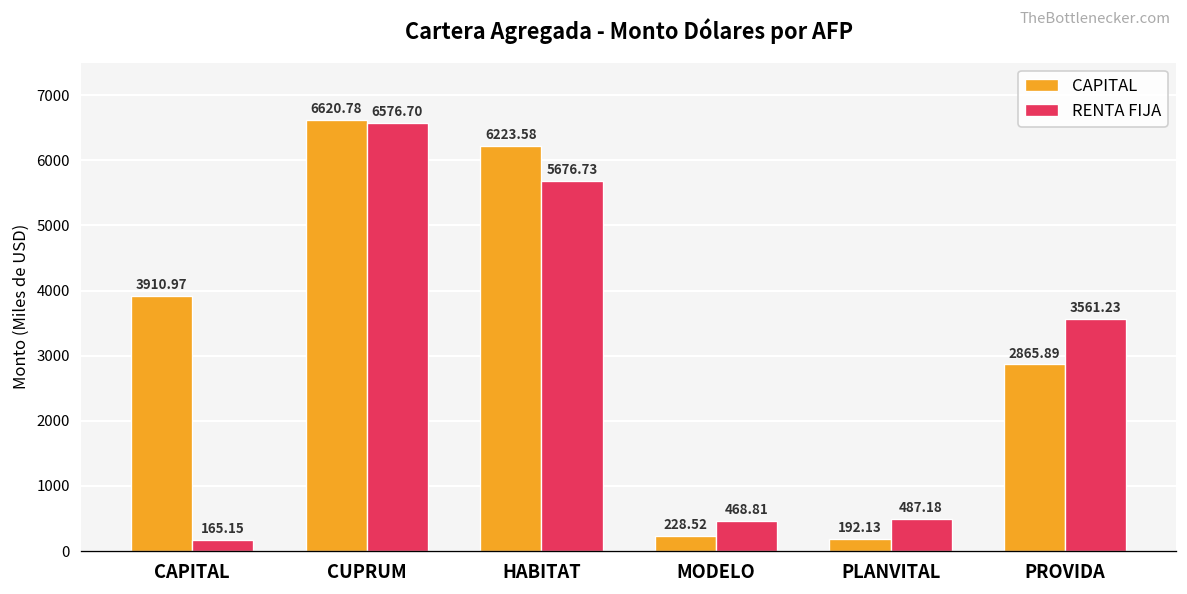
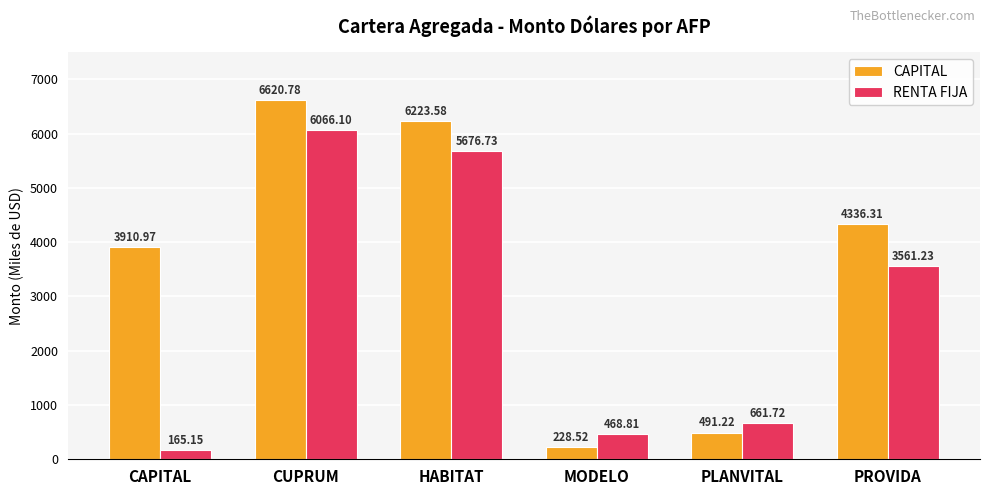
  {
    "CAPITAL": {
      "CAPITAL": 3910.97,
      "CUPRUM": 6620.78,
      "HABITAT": 6223.58,
      "MODELO": 228.52,
-     "PLANVITAL": 192.13,
-     "PROVIDA": 2865.89
+     "PLANVITAL": 491.22,
+     "PROVIDA": 4336.31
    },
    "RENTA FIJA": {
      "CAPITAL": 165.15,
-     "CUPRUM": 6576.70,
+     "CUPRUM": 6066.10,
      "HABITAT": 5676.73,
      "MODELO": 468.81,
-     "PLANVITAL": 487.18,
+     "PLANVITAL": 661.72,
      "PROVIDA": 3561.23
    }
  }
